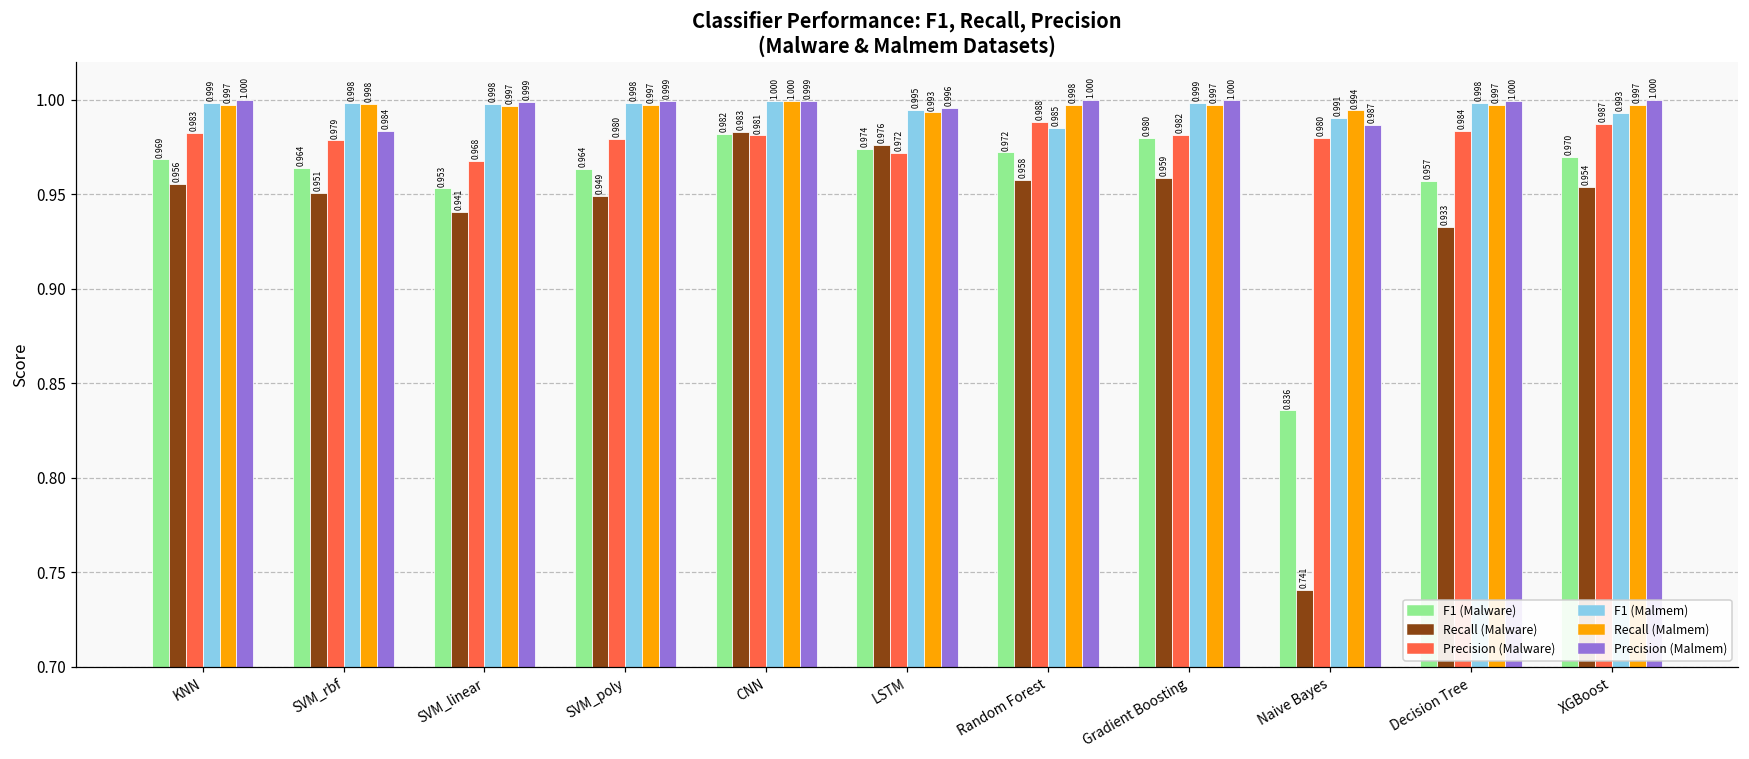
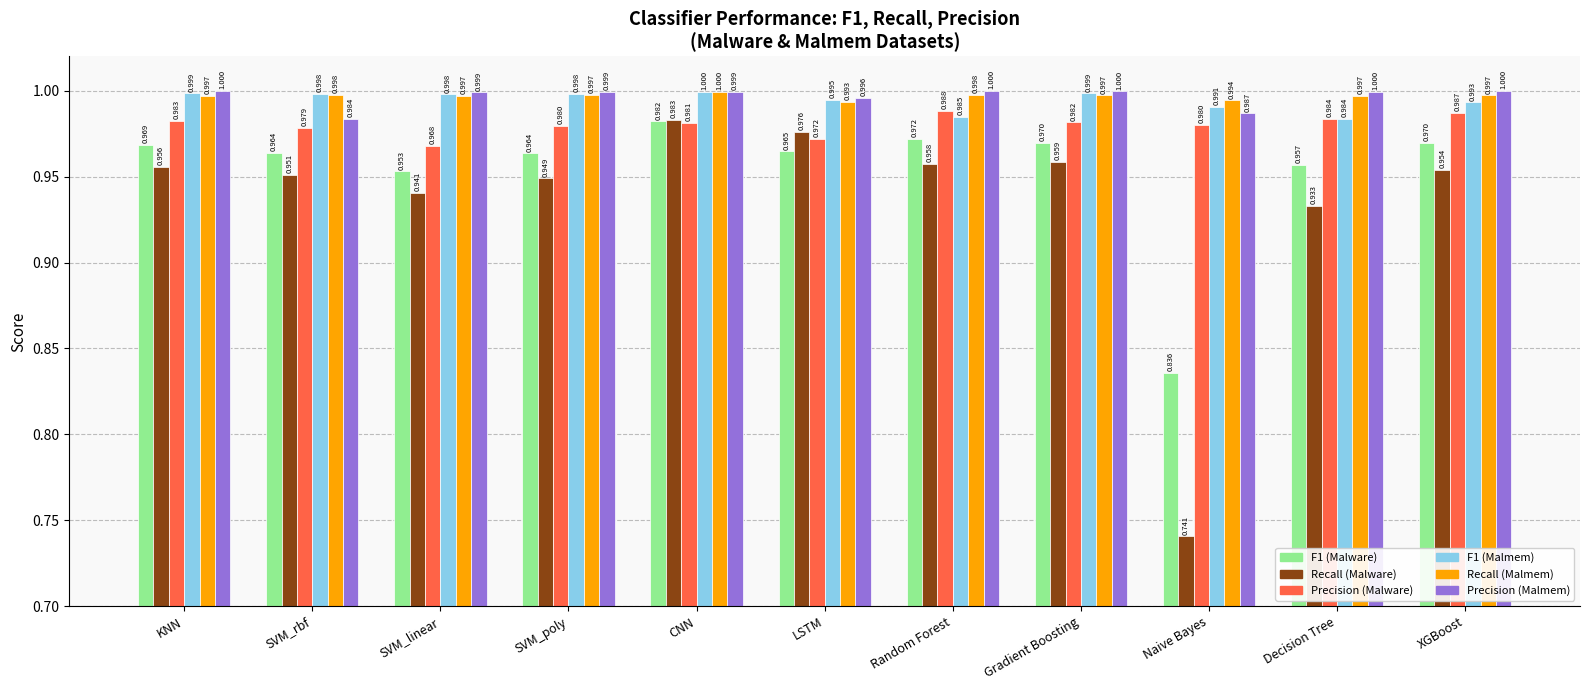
  {
    "F1 (Malware)": {
      "KNN": 0.969,
      "SVM_rbf": 0.964,
      "SVM_linear": 0.953,
      "SVM_poly": 0.964,
      "CNN": 0.982,
-     "LSTM": 0.974,
+     "LSTM": 0.965,
      "Random Forest": 0.972,
-     "Gradient Boosting": 0.980,
+     "Gradient Boosting": 0.970,
      "Naive Bayes": 0.836,
      "Decision Tree": 0.957,
      "XGBoost": 0.970
    },
    "Recall (Malware)": {
      "KNN": 0.956,
      "SVM_rbf": 0.951,
      "SVM_linear": 0.941,
      "SVM_poly": 0.949,
      "CNN": 0.983,
      "LSTM": 0.976,
      "Random Forest": 0.958,
      "Gradient Boosting": 0.959,
      "Naive Bayes": 0.741,
      "Decision Tree": 0.933,
      "XGBoost": 0.954
    },
    "Precision (Malware)": {
      "KNN": 0.983,
      "SVM_rbf": 0.979,
      "SVM_linear": 0.968,
      "SVM_poly": 0.980,
      "CNN": 0.981,
      "LSTM": 0.972,
      "Random Forest": 0.988,
      "Gradient Boosting": 0.982,
      "Naive Bayes": 0.980,
      "Decision Tree": 0.984,
      "XGBoost": 0.987
    },
    "F1 (Malmem)": {
      "KNN": 0.999,
      "SVM_rbf": 0.998,
      "SVM_linear": 0.998,
      "SVM_poly": 0.998,
      "CNN": 1.000,
      "LSTM": 0.995,
      "Random Forest": 0.985,
      "Gradient Boosting": 0.999,
      "Naive Bayes": 0.991,
-     "Decision Tree": 0.998,
+     "Decision Tree": 0.984,
      "XGBoost": 0.993
    },
    "Recall (Malmem)": {
      "KNN": 0.997,
      "SVM_rbf": 0.998,
      "SVM_linear": 0.997,
      "SVM_poly": 0.997,
      "CNN": 1.000,
      "LSTM": 0.993,
      "Random Forest": 0.998,
      "Gradient Boosting": 0.997,
      "Naive Bayes": 0.994,
      "Decision Tree": 0.997,
      "XGBoost": 0.997
    },
    "Precision (Malmem)": {
      "KNN": 1.000,
      "SVM_rbf": 0.984,
      "SVM_linear": 0.999,
      "SVM_poly": 0.999,
      "CNN": 0.999,
      "LSTM": 0.996,
      "Random Forest": 1.000,
      "Gradient Boosting": 1.000,
      "Naive Bayes": 0.987,
      "Decision Tree": 1.000,
      "XGBoost": 1.000
    }
  }
